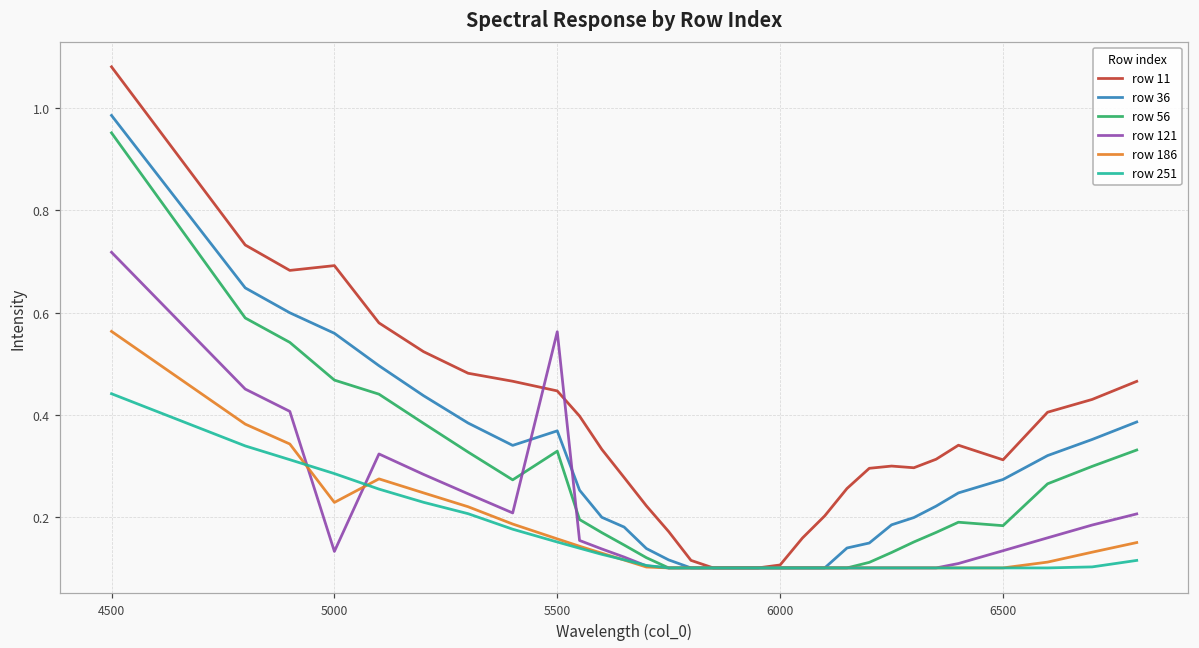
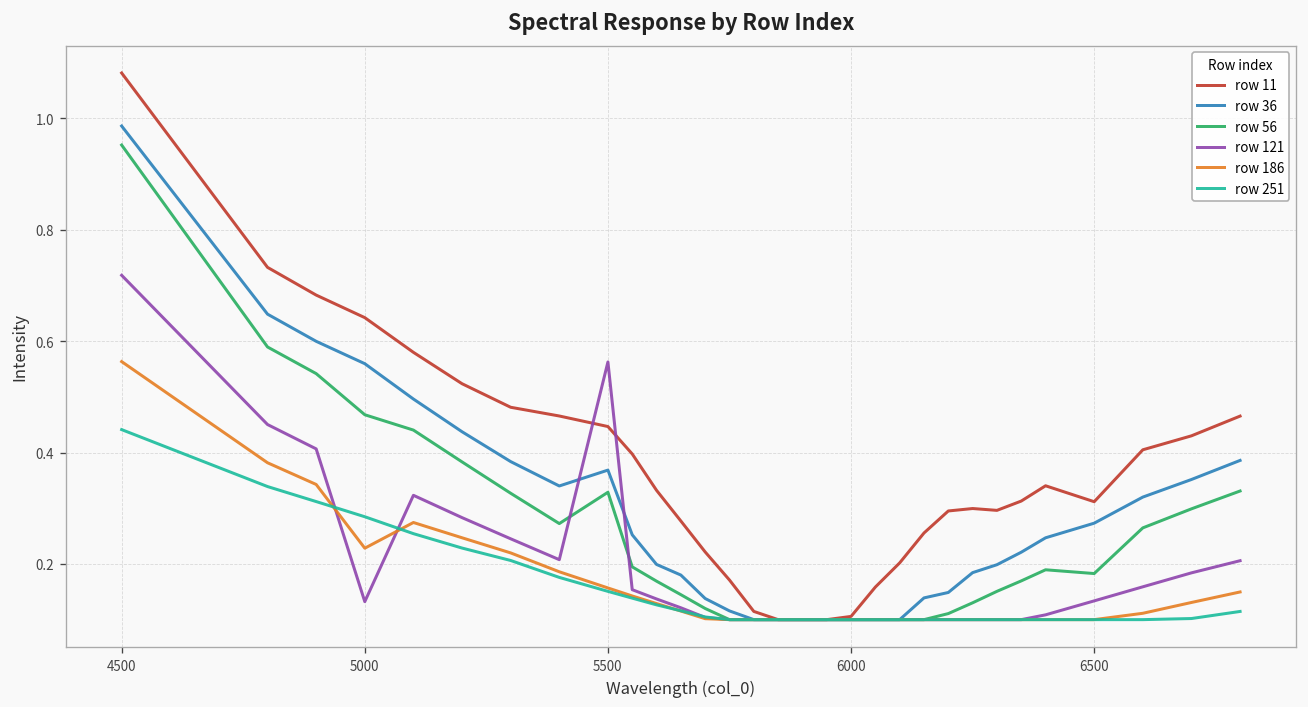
  {
    "row 11": {
      "4500": 1.08,
-     "5000": 0.69,
+     "5000": 0.64,
      "5500": 0.45,
      "6000": 0.11,
      "6500": 0.31
    },
    "row 36": {
      "4500": 0.99,
      "5000": 0.56,
      "5500": 0.37,
      "6500": 0.27
    },
    "row 56": {
      "4500": 0.95,
      "5000": 0.47,
      "5500": 0.33,
      "6500": 0.18
    },
    "row 121": {
      "4500": 0.72,
      "5000": 0.13,
      "5500": 0.56,
      "6500": 0.13
    },
    "row 186": {
      "4500": 0.56,
      "5000": 0.23,
      "5500": 0.16
    },
    "row 251": {
      "4500": 0.44,
      "5000": 0.28,
      "5500": 0.15
    }
  }
